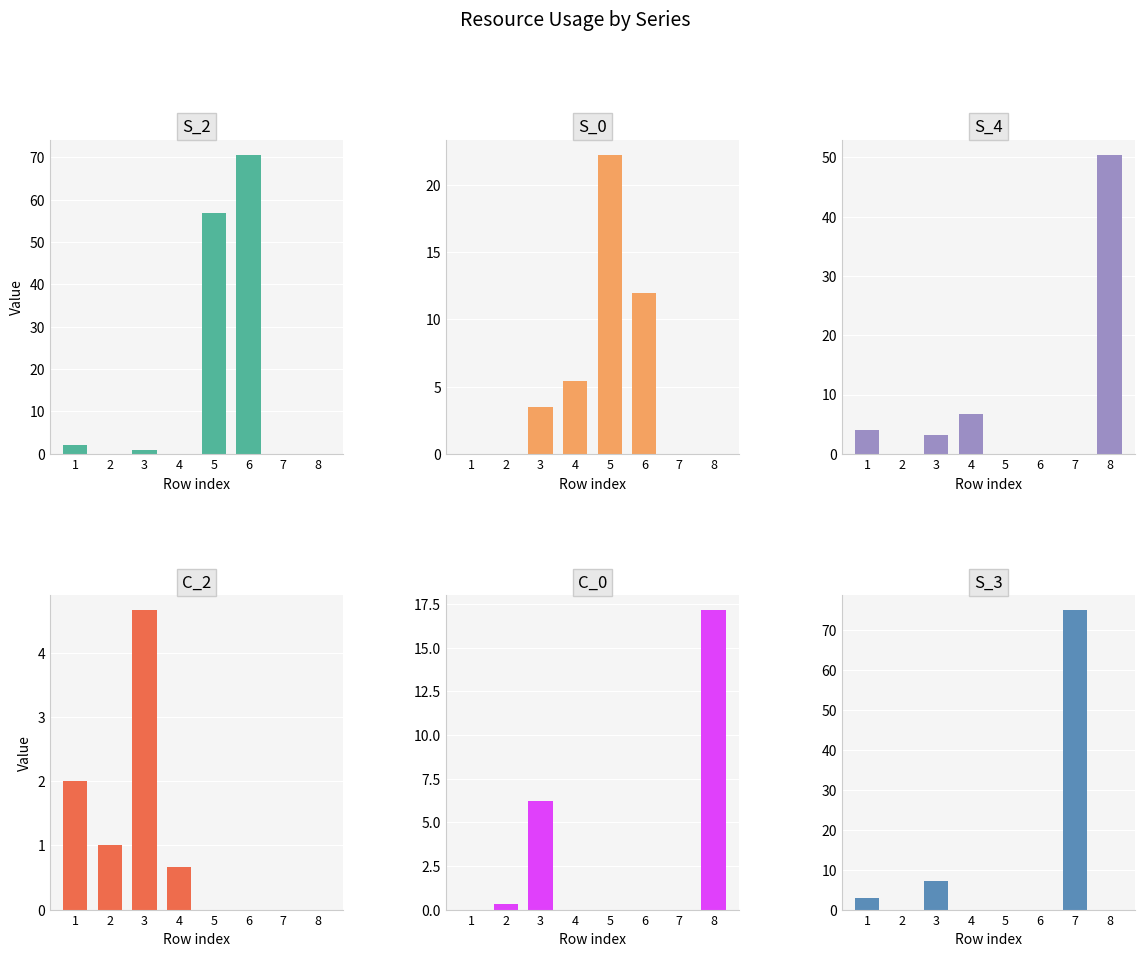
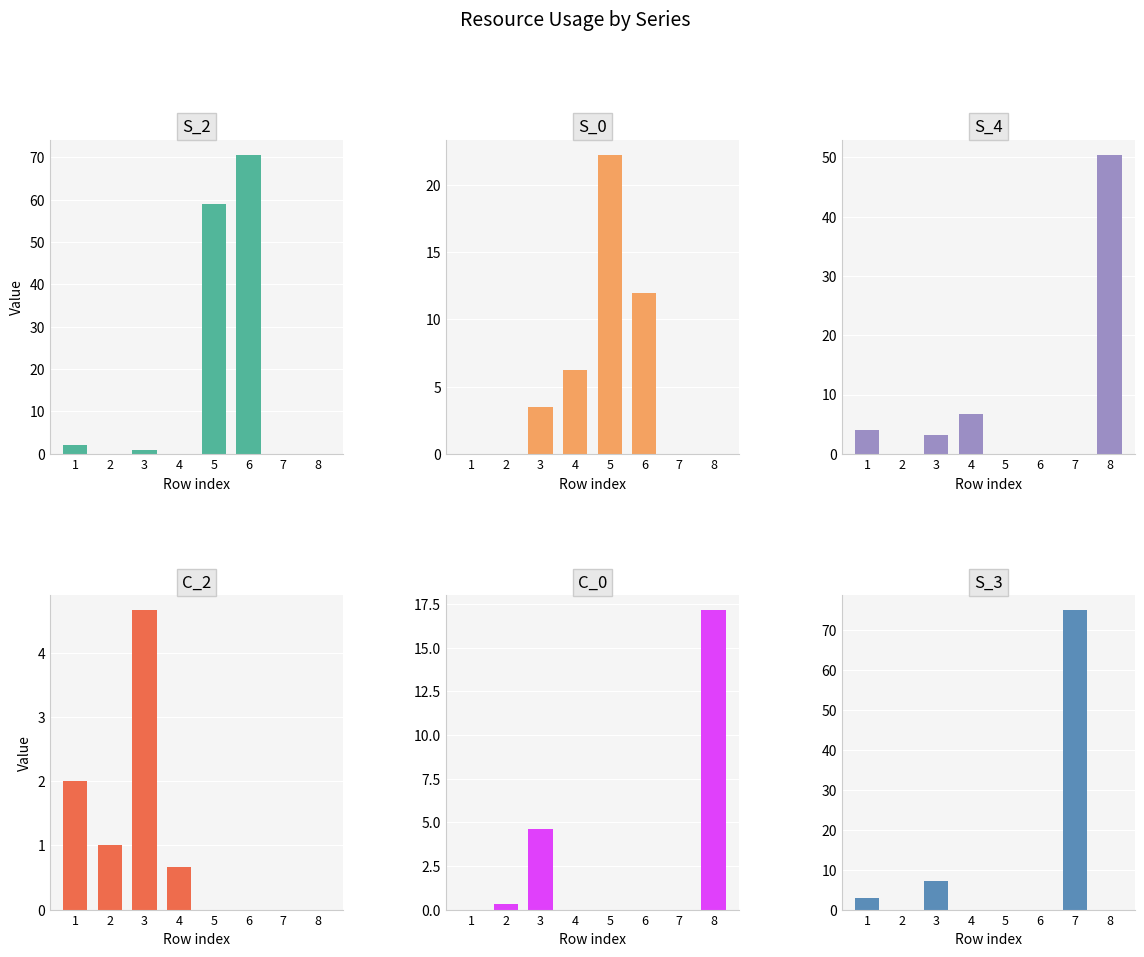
  {
    "S_2": {
      "1": 2,
      "2": 0,
      "3": 1,
      "4": 0,
-     "5": 57,
+     "5": 59,
      "6": 71,
      "7": 0,
      "8": 0
    },
    "S_0": {
      "1": 0.0,
      "2": 0.0,
      "3": 3.5,
-     "4": 5.4,
+     "4": 6.3,
      "5": 22.3,
      "6": 12.0,
      "7": 0.0,
      "8": 0.0
    },
    "S_4": {
      "1": 4,
      "2": 0,
      "3": 3,
      "4": 7,
      "5": 0,
      "6": 0,
      "7": 0,
      "8": 50
    },
    "C_2": {
      "1": 2.0,
      "2": 1.0,
      "3": 4.7,
      "4": 0.7,
      "5": 0.0,
      "6": 0.0,
      "7": 0.0,
      "8": 0.0
    },
    "C_0": {
      "1": 0.0,
      "2": 0.3,
-     "3": 6.2,
+     "3": 4.6,
      "4": 0.0,
      "5": 0.0,
      "6": 0.0,
      "7": 0.0,
      "8": 17.2
    },
    "S_3": {
      "1": 3,
      "2": 0,
      "3": 7,
      "4": 0,
      "5": 0,
      "6": 0,
      "7": 75,
      "8": 0
    }
  }
